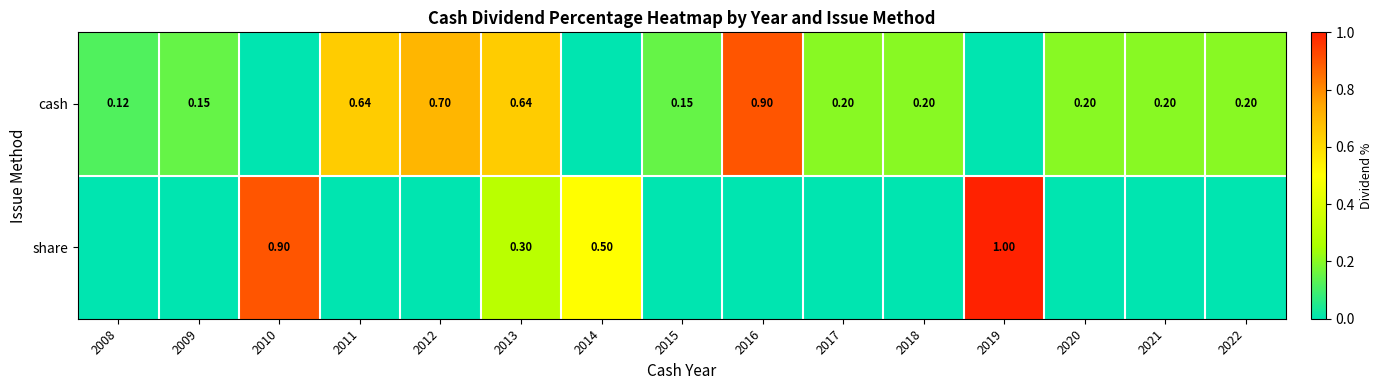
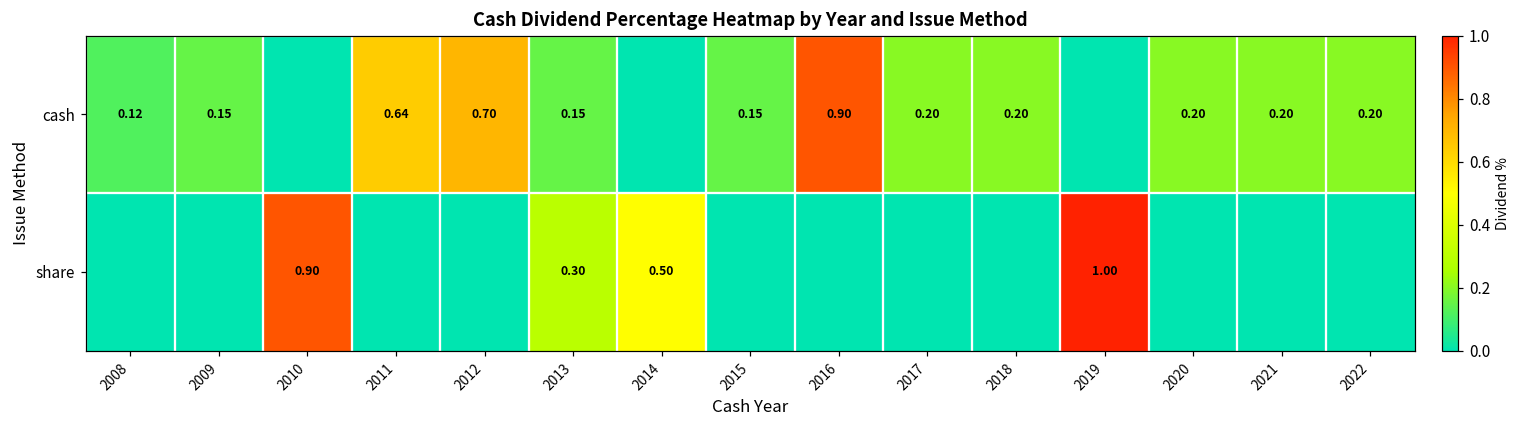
  {
    "cash": {
      "2008": 0.12,
      "2009": 0.15,
      "2011": 0.64,
      "2012": 0.70,
-     "2013": 0.64,
+     "2013": 0.15,
      "2015": 0.15,
      "2016": 0.90,
      "2017": 0.20,
      "2018": 0.20,
      "2020": 0.20,
      "2021": 0.20,
      "2022": 0.20
    },
    "share": {
      "2010": 0.90,
      "2013": 0.30,
      "2014": 0.50,
      "2019": 1.00
    }
  }
